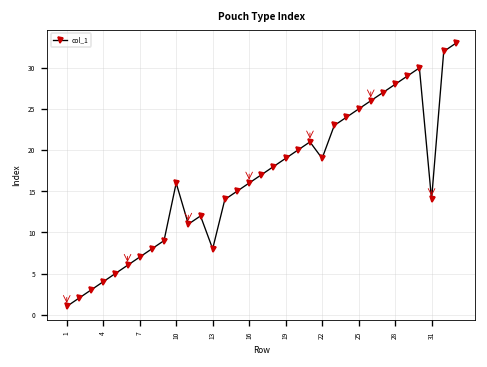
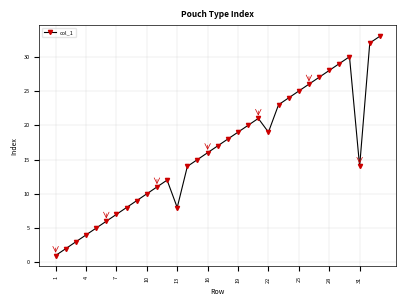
  {
    "1": 1,
    "4": 4,
    "7": 7,
-   "10": 16,
+   "10": 10,
    "13": 8,
    "16": 16,
    "19": 19,
    "22": 19,
    "25": 25,
    "28": 28,
    "31": 14
  }
